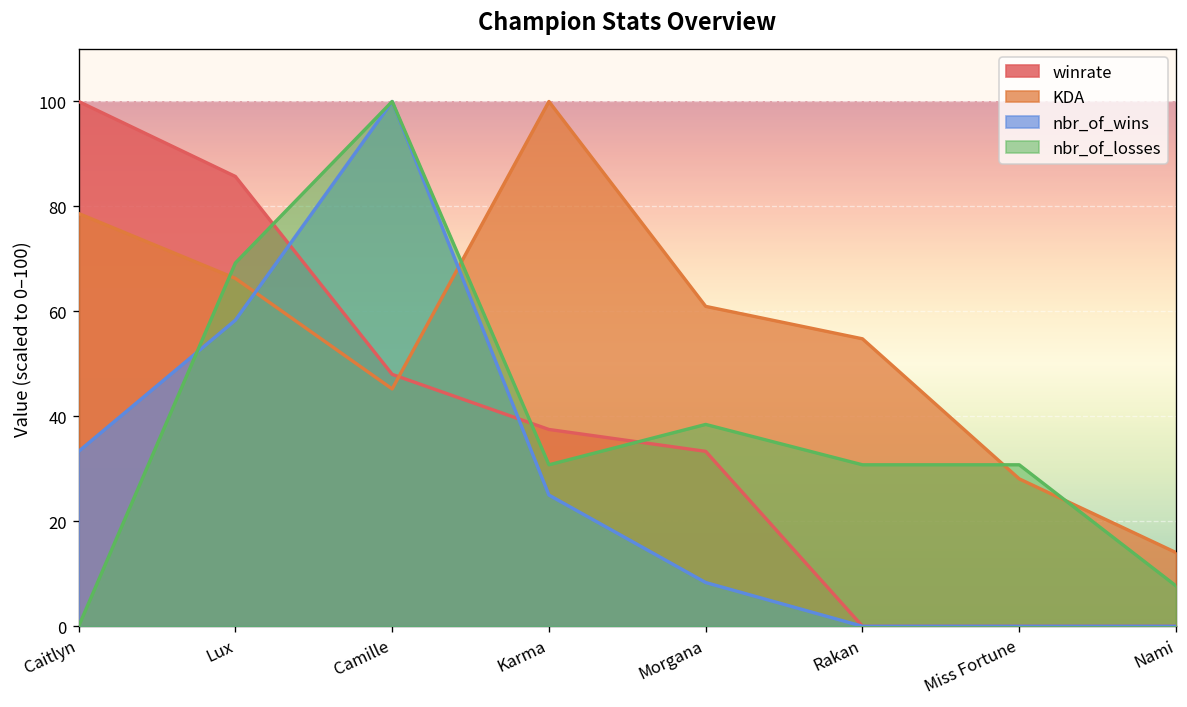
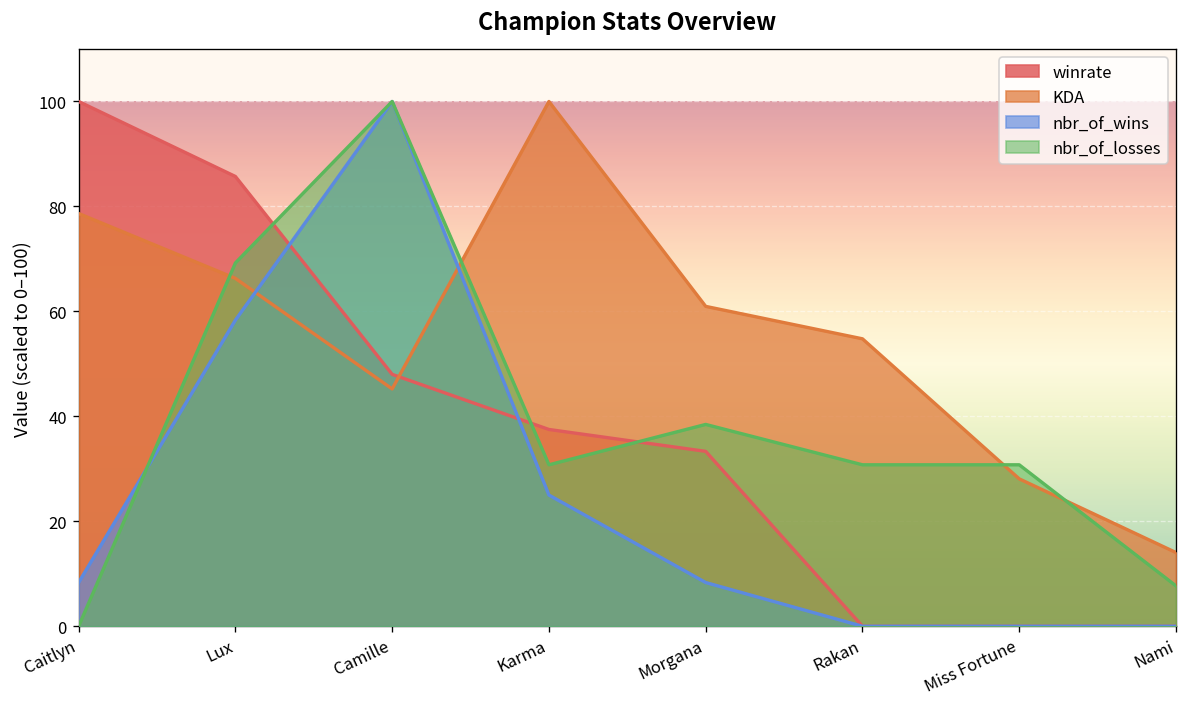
  {
    "nbr_of_wins": {
-     "Caitlyn": 33,
+     "Caitlyn": 8,
      "Lux": 58,
      "Karma": 25,
      "Morgana": 8
    },
    "nbr_of_losses": {
      "Caitlyn": 0,
      "Lux": 69,
      "Karma": 31,
      "Morgana": 38,
      "Rakan": 31,
      "Miss Fortune": 31,
      "Nami": 8
    }
  }
